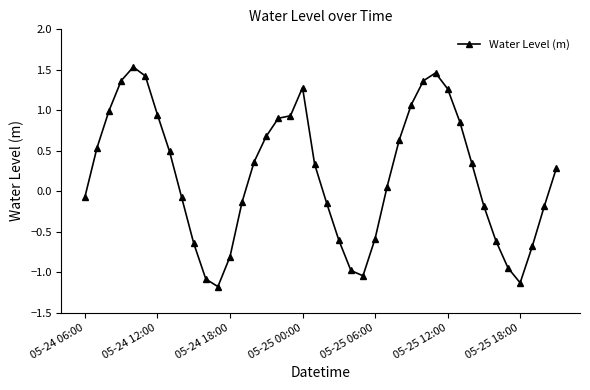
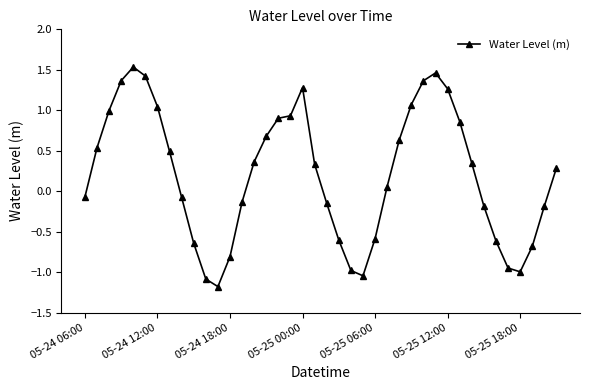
  {
    "05-24 06:00": -0.1,
-   "05-24 12:00": 0.9,
+   "05-24 12:00": 1.0,
    "05-24 18:00": -0.8,
    "05-25 00:00": 1.3,
    "05-25 06:00": -0.6,
    "05-25 12:00": 1.3,
-   "05-25 18:00": -1.1
+   "05-25 18:00": -1.0
  }
